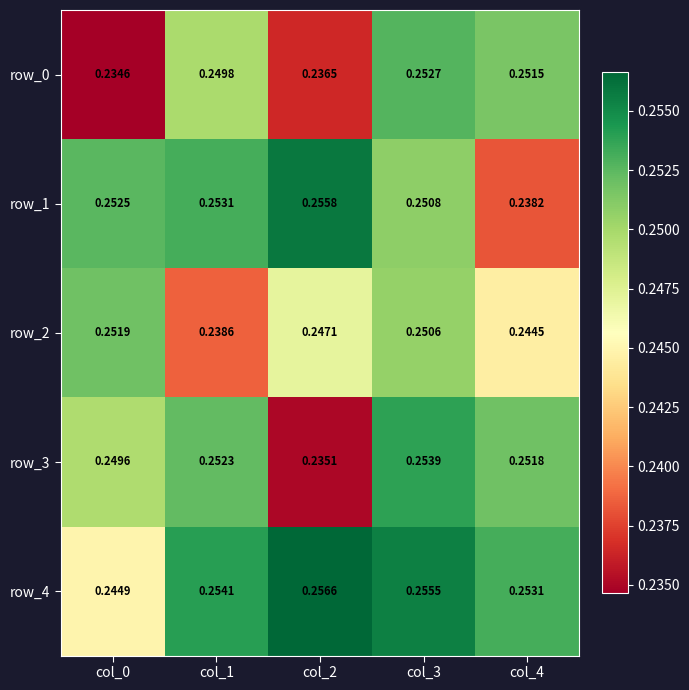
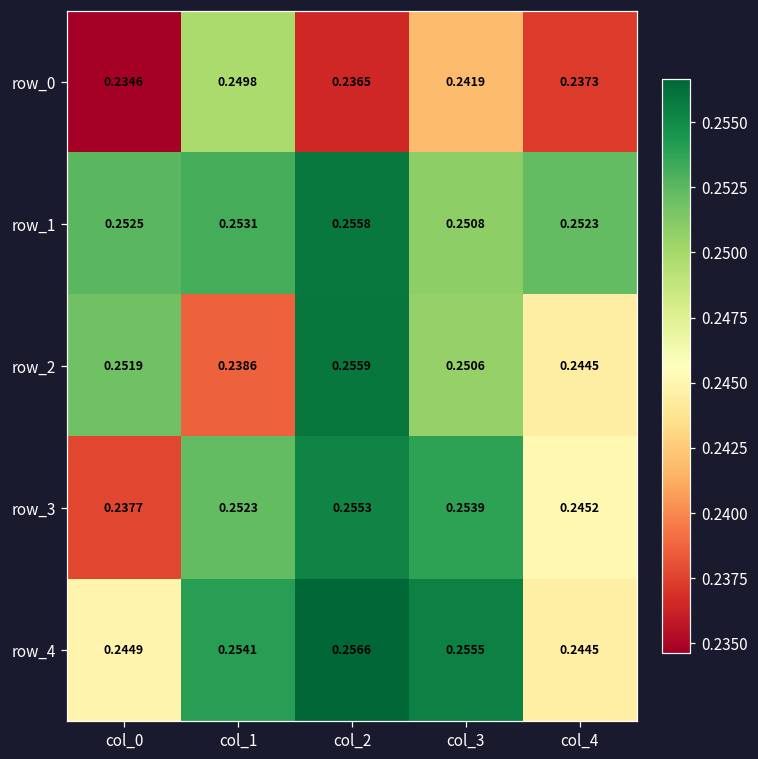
  {
    "row_0": {
      "col_0": 0.2346,
      "col_1": 0.2498,
      "col_2": 0.2365,
-     "col_3": 0.2527,
-     "col_4": 0.2515
+     "col_3": 0.2419,
+     "col_4": 0.2373
    },
    "row_1": {
      "col_0": 0.2525,
      "col_1": 0.2531,
      "col_2": 0.2558,
      "col_3": 0.2508,
-     "col_4": 0.2382
+     "col_4": 0.2523
    },
    "row_2": {
      "col_0": 0.2519,
      "col_1": 0.2386,
-     "col_2": 0.2471,
+     "col_2": 0.2559,
      "col_3": 0.2506,
      "col_4": 0.2445
    },
    "row_3": {
-     "col_0": 0.2496,
+     "col_0": 0.2377,
      "col_1": 0.2523,
-     "col_2": 0.2351,
+     "col_2": 0.2553,
      "col_3": 0.2539,
-     "col_4": 0.2518
+     "col_4": 0.2452
    },
    "row_4": {
      "col_0": 0.2449,
      "col_1": 0.2541,
      "col_2": 0.2566,
      "col_3": 0.2555,
-     "col_4": 0.2531
+     "col_4": 0.2445
    }
  }
